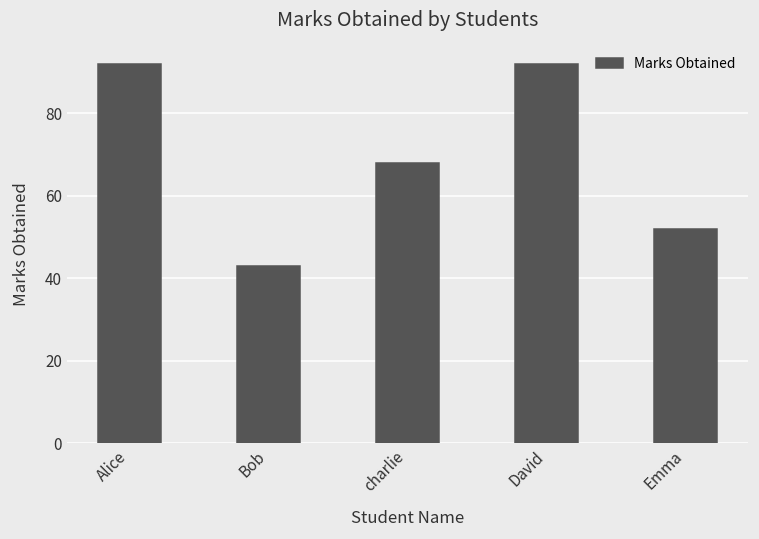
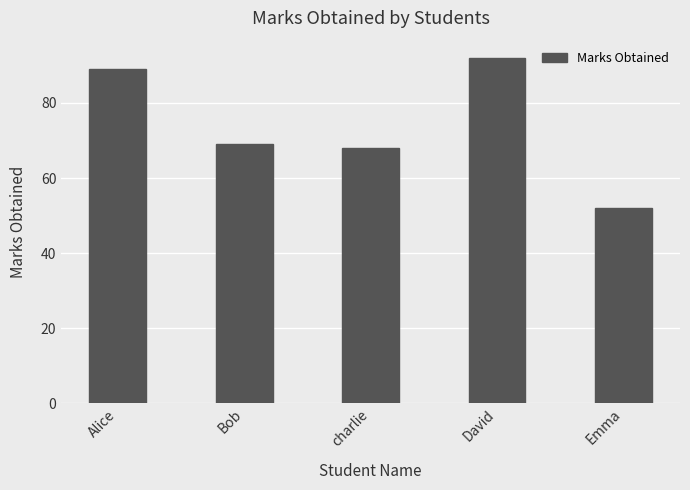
  {
-   "Alice": 92,
-   "Bob": 43,
+   "Alice": 89,
+   "Bob": 69,
    "charlie": 68,
    "David": 92,
    "Emma": 52
  }
